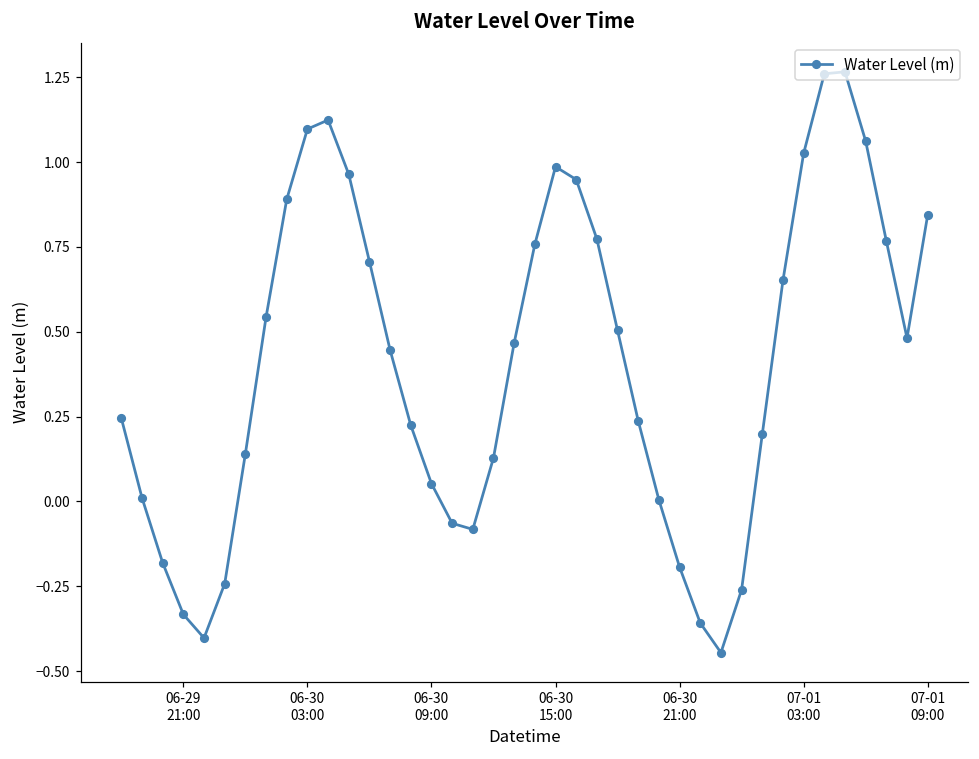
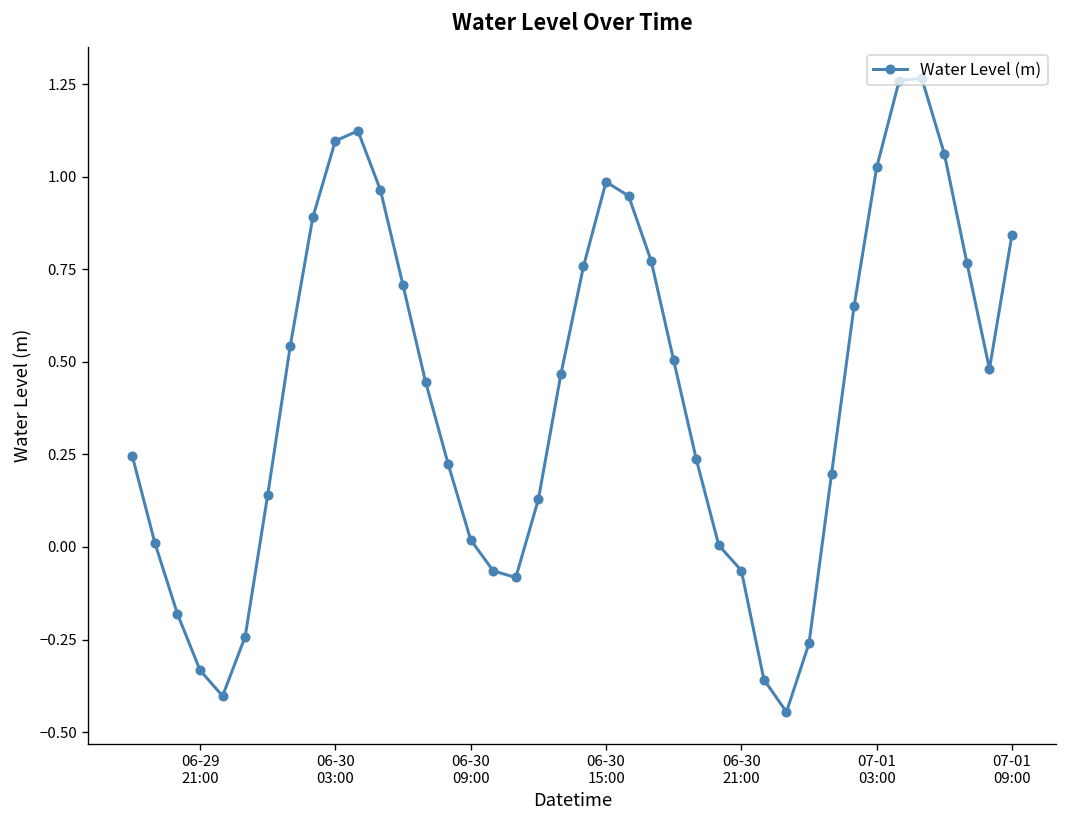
  {
    "06-29 21:00": -0.33,
    "06-30 03:00": 1.10,
-   "06-30 09:00": 0.05,
+   "06-30 09:00": 0.02,
    "06-30 15:00": 0.99,
-   "06-30 21:00": -0.19,
+   "06-30 21:00": -0.06,
    "07-01 03:00": 1.03,
    "07-01 09:00": 0.84
  }
